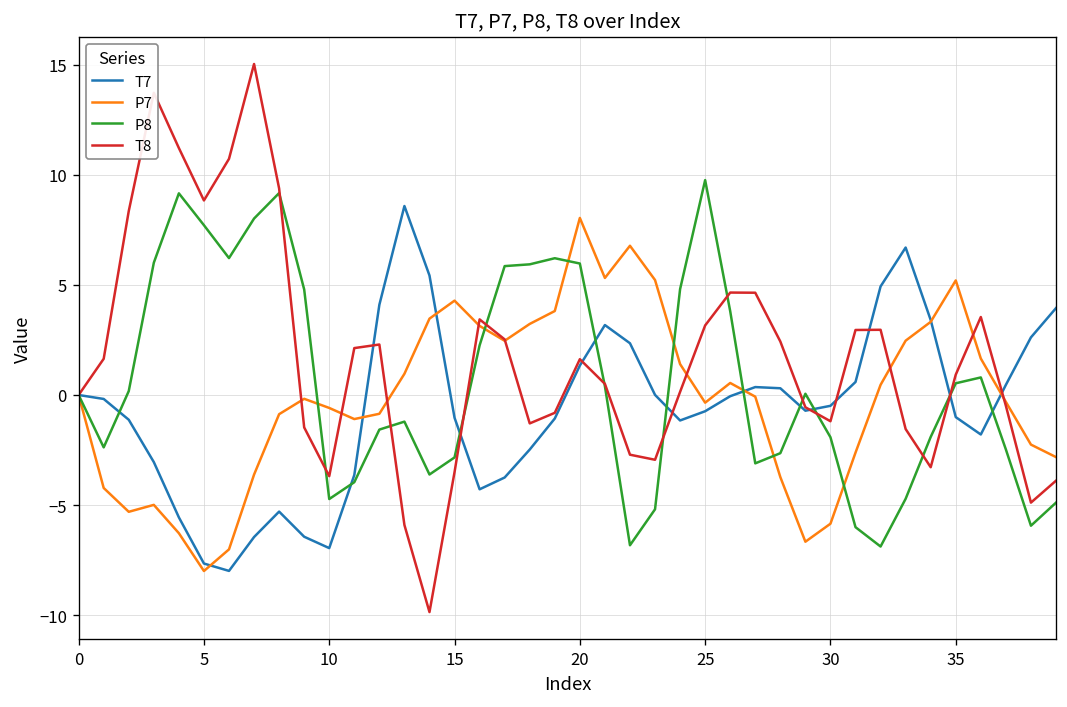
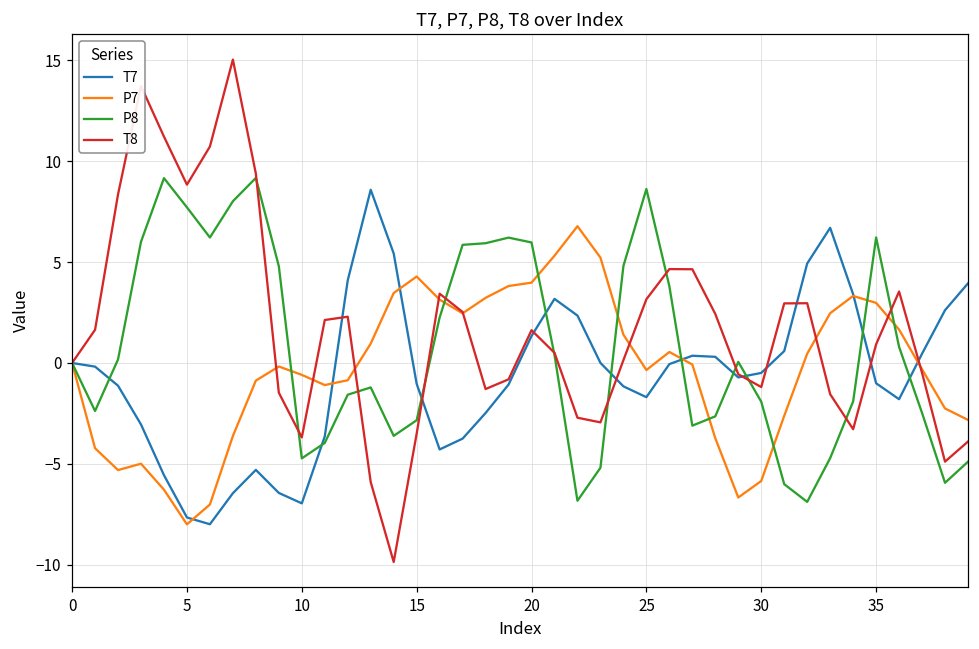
  {
    "T7": {
      "5": -7.7,
      "10": -7.0,
      "15": -1.0,
      "20": 1.3,
-     "25": -0.7,
+     "25": -1.7,
      "30": -0.5,
      "35": -1.0
    },
    "P7": {
      "5": -8.0,
      "10": -0.6,
      "15": 4.3,
-     "20": 8.0,
+     "20": 4.0,
      "25": -0.3,
      "30": -5.8,
-     "35": 5.2
+     "35": 3.0
    },
    "P8": {
      "5": 7.7,
      "10": -4.7,
      "15": -2.8,
      "20": 6.0,
-     "25": 9.8,
+     "25": 8.6,
      "30": -1.9,
-     "35": 0.5
+     "35": 6.2
    },
    "T8": {
      "5": 8.8,
      "10": -3.7,
      "15": -3.5,
      "20": 1.6,
      "25": 3.2,
      "30": -1.2,
      "35": 0.9
    }
  }
